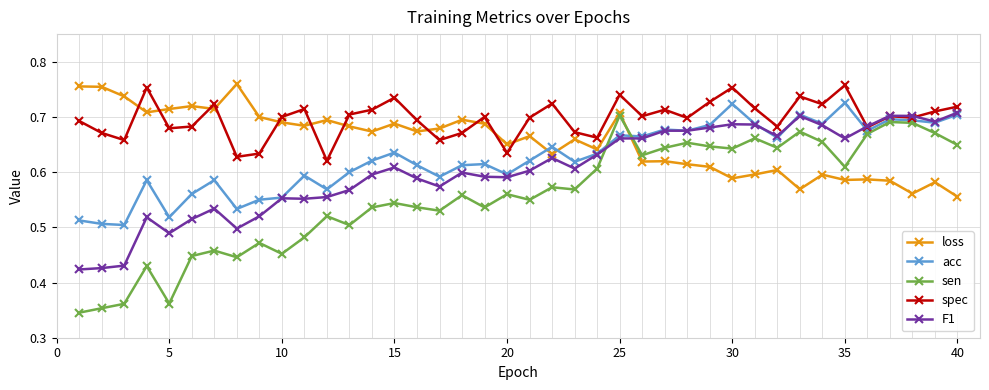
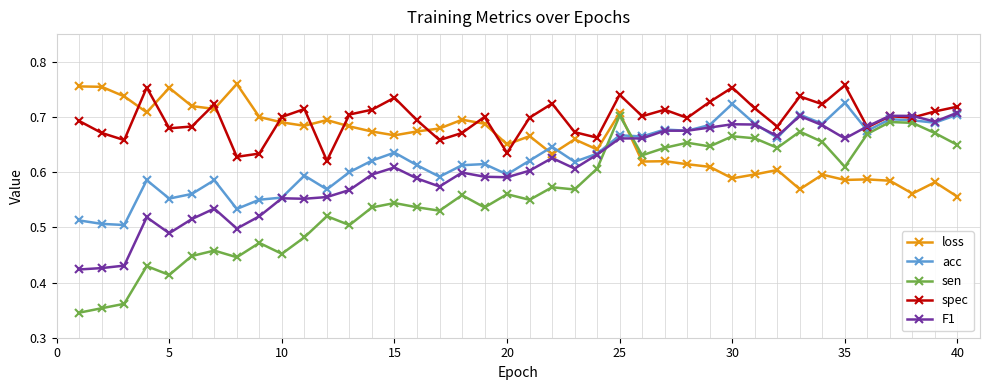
  {
    "loss": {
-     "5": 0.71,
+     "5": 0.75,
      "10": 0.69,
-     "15": 0.69,
+     "15": 0.67,
      "20": 0.65,
      "25": 0.71,
      "30": 0.59,
      "35": 0.59,
      "40": 0.56
    },
    "acc": {
-     "5": 0.52,
+     "5": 0.55,
      "15": 0.64,
      "20": 0.60,
      "25": 0.67,
      "30": 0.72,
      "35": 0.73
    },
    "sen": {
-     "5": 0.36,
+     "5": 0.41,
      "10": 0.45,
      "15": 0.54,
      "20": 0.56,
      "25": 0.70,
-     "30": 0.64,
+     "30": 0.66,
      "35": 0.61,
      "40": 0.65
    },
    "spec": {
      "5": 0.68,
      "10": 0.70,
      "15": 0.73,
      "20": 0.63,
      "25": 0.74,
      "30": 0.75,
      "35": 0.76,
      "40": 0.72
    },
    "F1": {
      "5": 0.49,
      "15": 0.61,
      "20": 0.59,
      "25": 0.66,
      "30": 0.69,
      "35": 0.66
    }
  }
